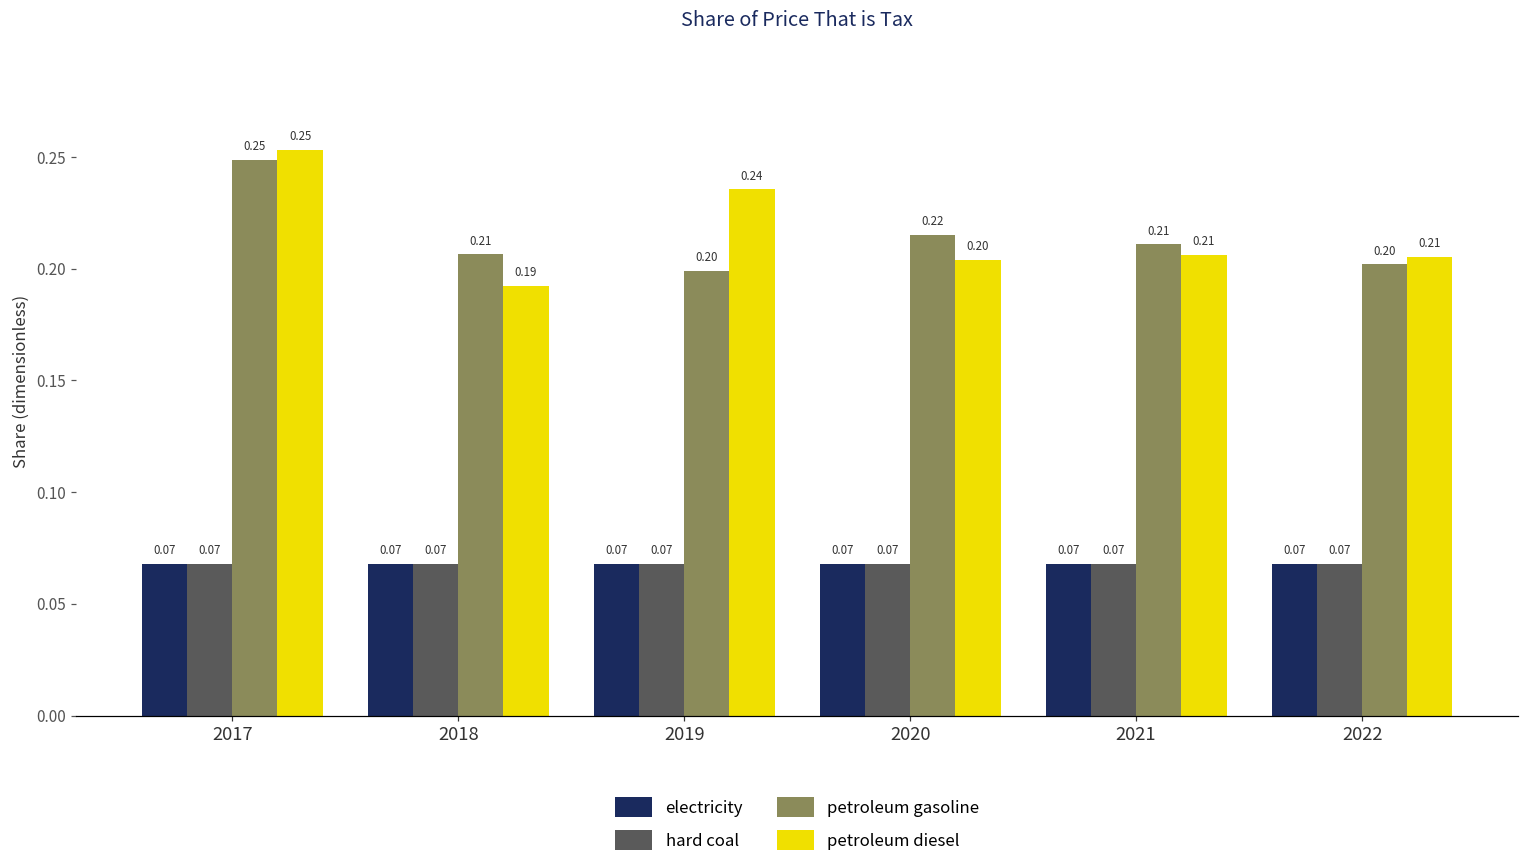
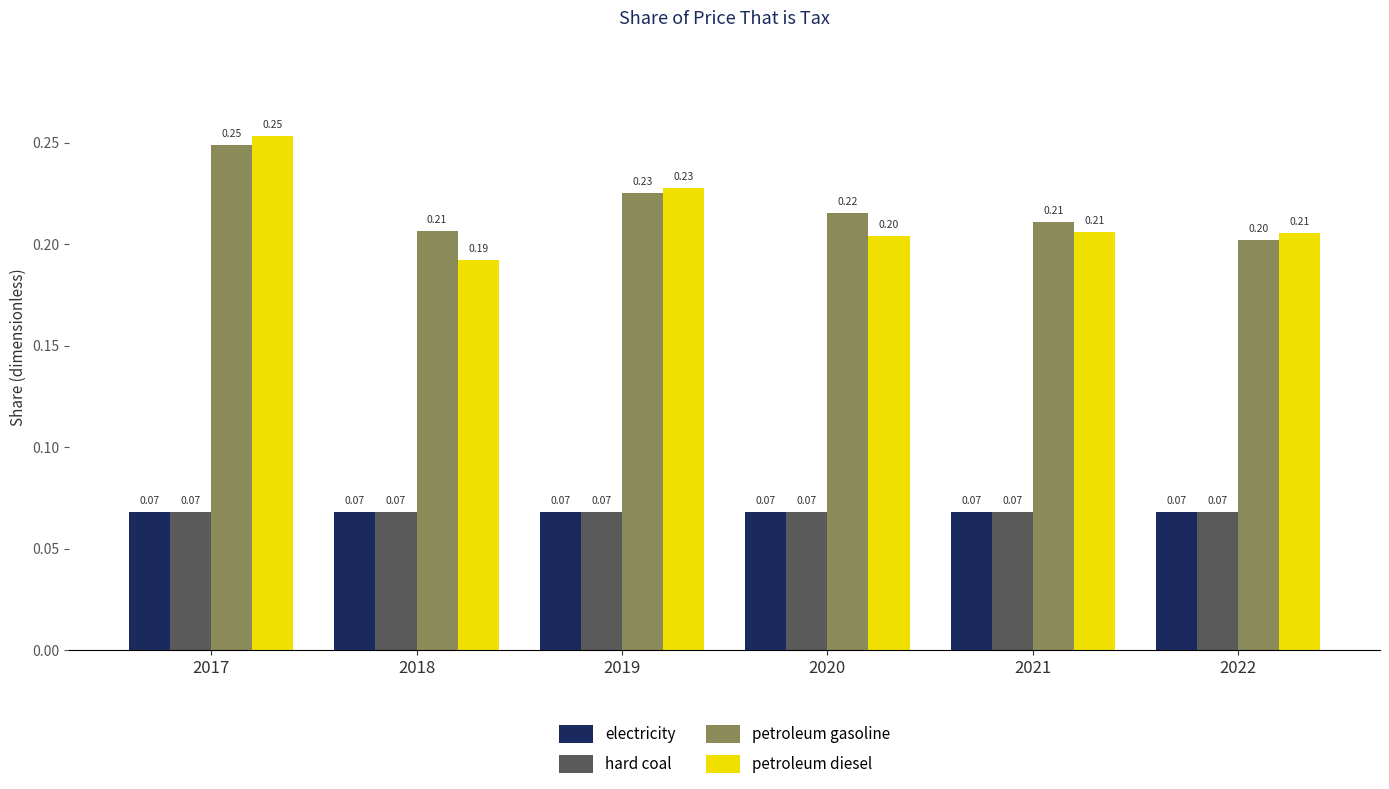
  {
    "electricity": {
      "2017": 0.07,
      "2018": 0.07,
      "2019": 0.07,
      "2020": 0.07,
      "2021": 0.07,
      "2022": 0.07
    },
    "hard coal": {
      "2017": 0.07,
      "2018": 0.07,
      "2019": 0.07,
      "2020": 0.07,
      "2021": 0.07,
      "2022": 0.07
    },
    "petroleum gasoline": {
      "2017": 0.25,
      "2018": 0.21,
-     "2019": 0.20,
+     "2019": 0.23,
      "2020": 0.22,
      "2021": 0.21,
      "2022": 0.20
    },
    "petroleum diesel": {
      "2017": 0.25,
      "2018": 0.19,
-     "2019": 0.24,
+     "2019": 0.23,
      "2020": 0.20,
      "2021": 0.21,
      "2022": 0.21
    }
  }
